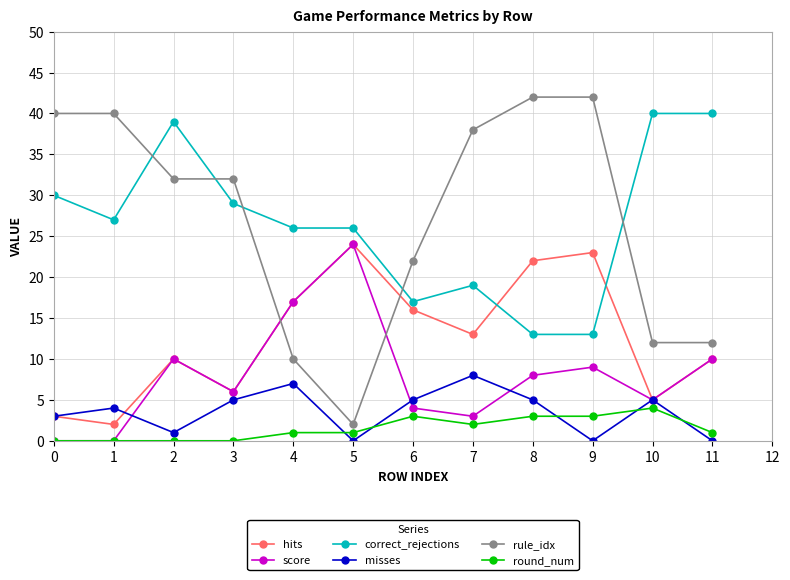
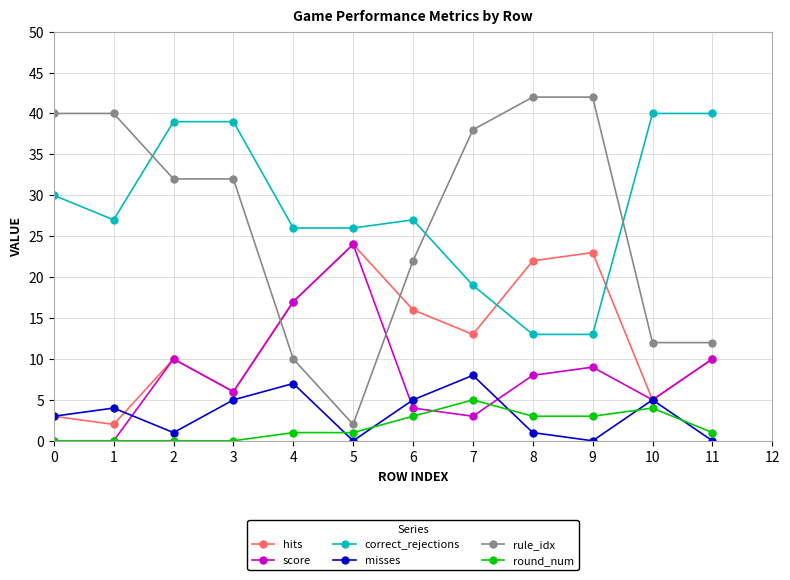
  {
    "hits": {
      "1": 2,
      "6": 16,
      "7": 13,
      "8": 22,
      "9": 23
    },
    "score": {
      "6": 4,
      "7": 3,
      "8": 8,
      "9": 9
    },
    "correct_rejections": {
      "0": 30,
      "1": 27,
      "2": 39,
-     "3": 29,
+     "3": 39,
      "4": 26,
      "5": 26,
-     "6": 17,
+     "6": 27,
      "7": 19,
      "8": 13,
      "9": 13,
      "10": 40,
      "11": 40
    },
    "misses": {
      "1": 4,
      "2": 1,
      "3": 5,
      "4": 7,
      "5": 0,
      "6": 5,
      "7": 8,
-     "8": 5,
+     "8": 1,
      "9": 0,
      "11": 0
    },
    "rule_idx": {
      "0": 40,
      "1": 40,
      "2": 32,
      "3": 32,
      "4": 10,
      "5": 2,
      "6": 22,
      "7": 38,
      "8": 42,
      "9": 42,
      "10": 12,
      "11": 12
    },
    "round_num": {
      "2": 0,
      "3": 0,
      "4": 1,
      "5": 1,
      "6": 3,
-     "7": 2,
+     "7": 5,
      "8": 3,
      "9": 3,
      "10": 4,
      "11": 1
    }
  }
